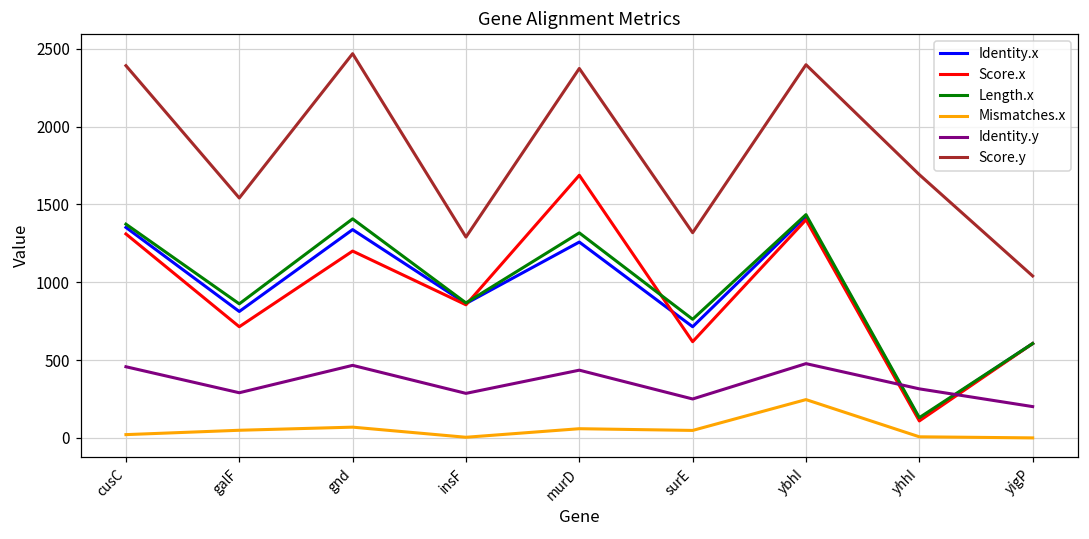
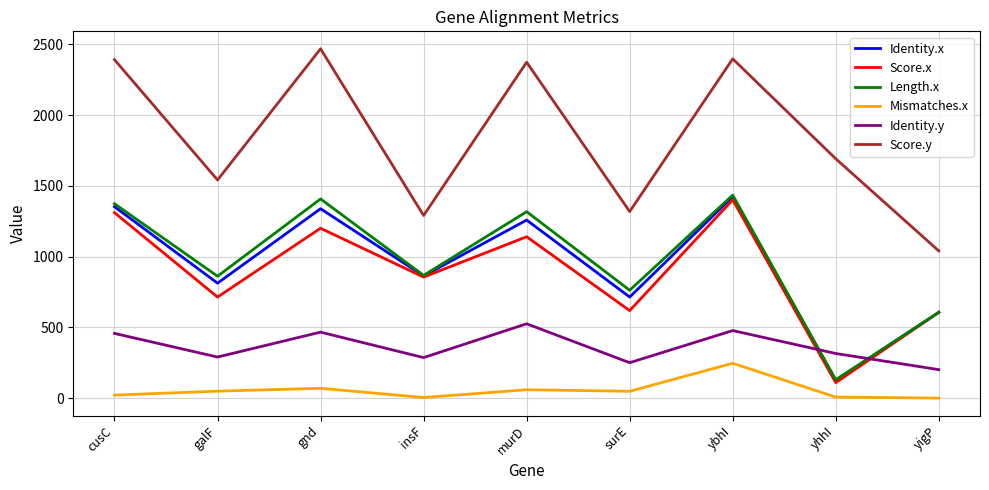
  {
    "Identity.x": {
      "cusC": 1350,
      "galF": 810,
      "gnd": 1340,
      "murD": 1260,
      "surE": 710
    },
    "Score.x": {
      "cusC": 1310,
      "galF": 710,
      "gnd": 1200,
-     "murD": 1690,
+     "murD": 1140,
      "surE": 620,
      "ybhI": 1400
    },
    "Length.x": {
      "cusC": 1370,
      "galF": 860,
      "gnd": 1410,
      "murD": 1320,
      "surE": 760
    },
    "Mismatches.x": {
      "cusC": 20,
      "galF": 50,
      "gnd": 70,
      "insF": 0,
      "murD": 60,
      "surE": 50,
      "ybhI": 250,
      "yhhI": 10,
      "yigP": 0
    },
    "Identity.y": {
      "cusC": 460,
      "galF": 290,
      "gnd": 470,
      "insF": 290,
-     "murD": 440,
+     "murD": 530,
      "surE": 250,
      "ybhI": 480,
      "yhhI": 320,
      "yigP": 200
    },
    "Score.y": {
      "cusC": 2390,
      "galF": 1540,
      "gnd": 2470,
      "insF": 1290,
      "murD": 2370,
      "surE": 1320,
      "ybhI": 2400,
      "yhhI": 1690,
      "yigP": 1040
    }
  }
